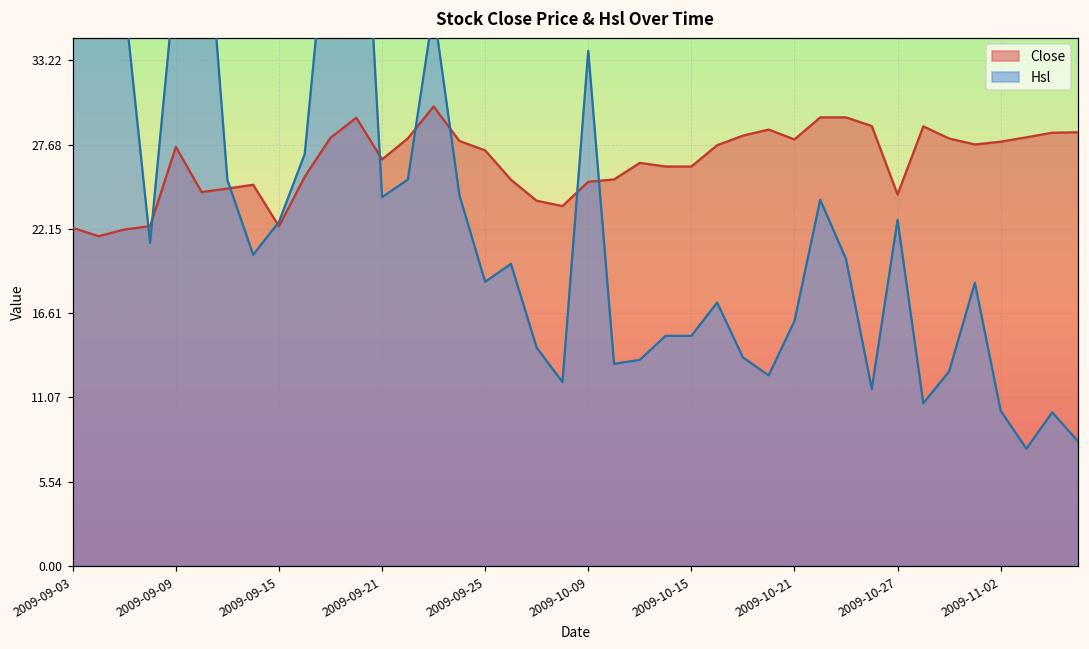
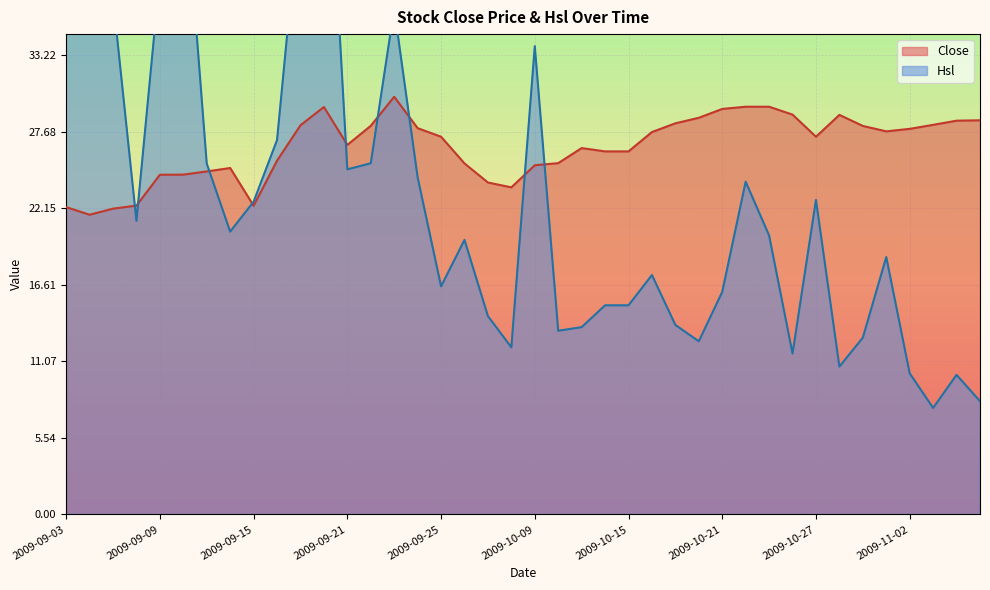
  {
    "Close": {
      "2009-09-03": 22.2,
-     "2009-09-09": 27.5,
+     "2009-09-09": 24.6,
      "2009-09-15": 22.3,
      "2009-09-21": 26.7,
      "2009-09-25": 27.3,
      "2009-10-09": 25.3,
      "2009-10-15": 26.3,
-     "2009-10-21": 28.0,
-     "2009-10-27": 24.4,
+     "2009-10-21": 29.3,
+     "2009-10-27": 27.3,
      "2009-11-02": 27.9
    },
    "Hsl": {
      "2009-09-15": 22.6,
-     "2009-09-21": 24.2,
-     "2009-09-25": 18.7,
+     "2009-09-21": 25.0,
+     "2009-09-25": 16.5,
      "2009-10-09": 33.9,
      "2009-10-15": 15.1,
      "2009-10-21": 16.1,
      "2009-10-27": 22.7,
      "2009-11-02": 10.2
    }
  }
